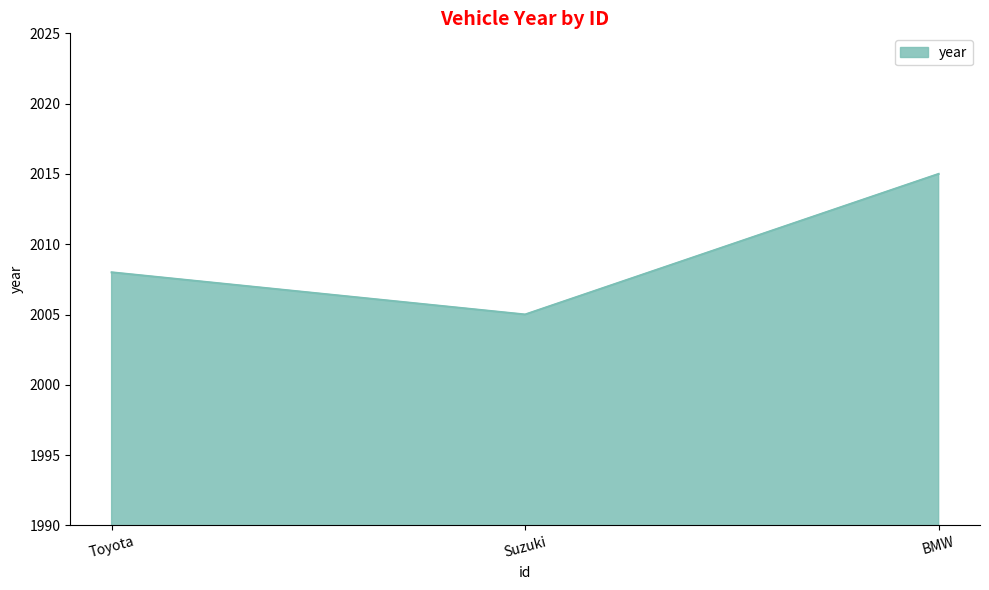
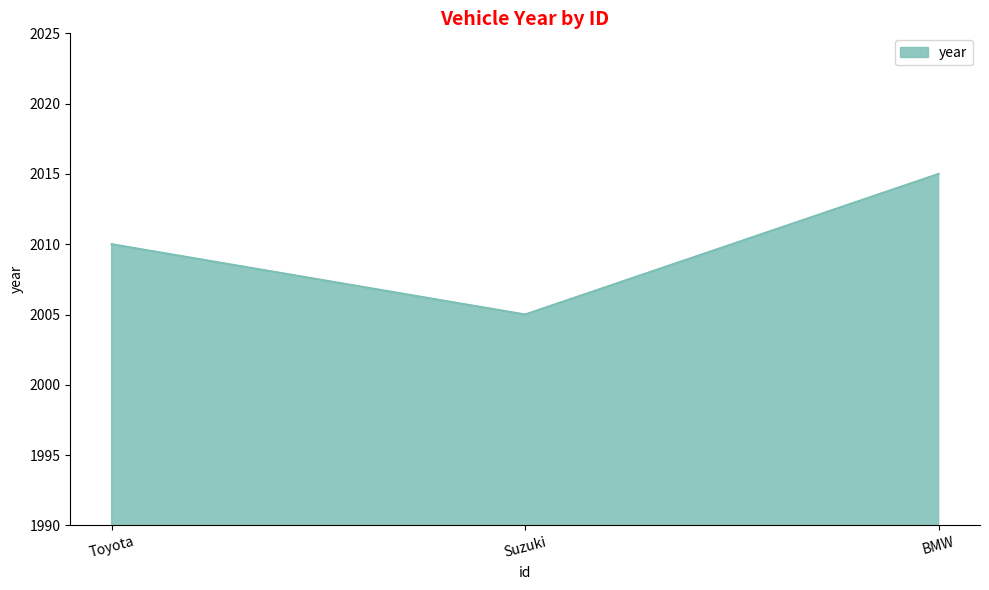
  {
-   "Toyota": 2008,
+   "Toyota": 2010,
    "Suzuki": 2005,
    "BMW": 2015
  }
